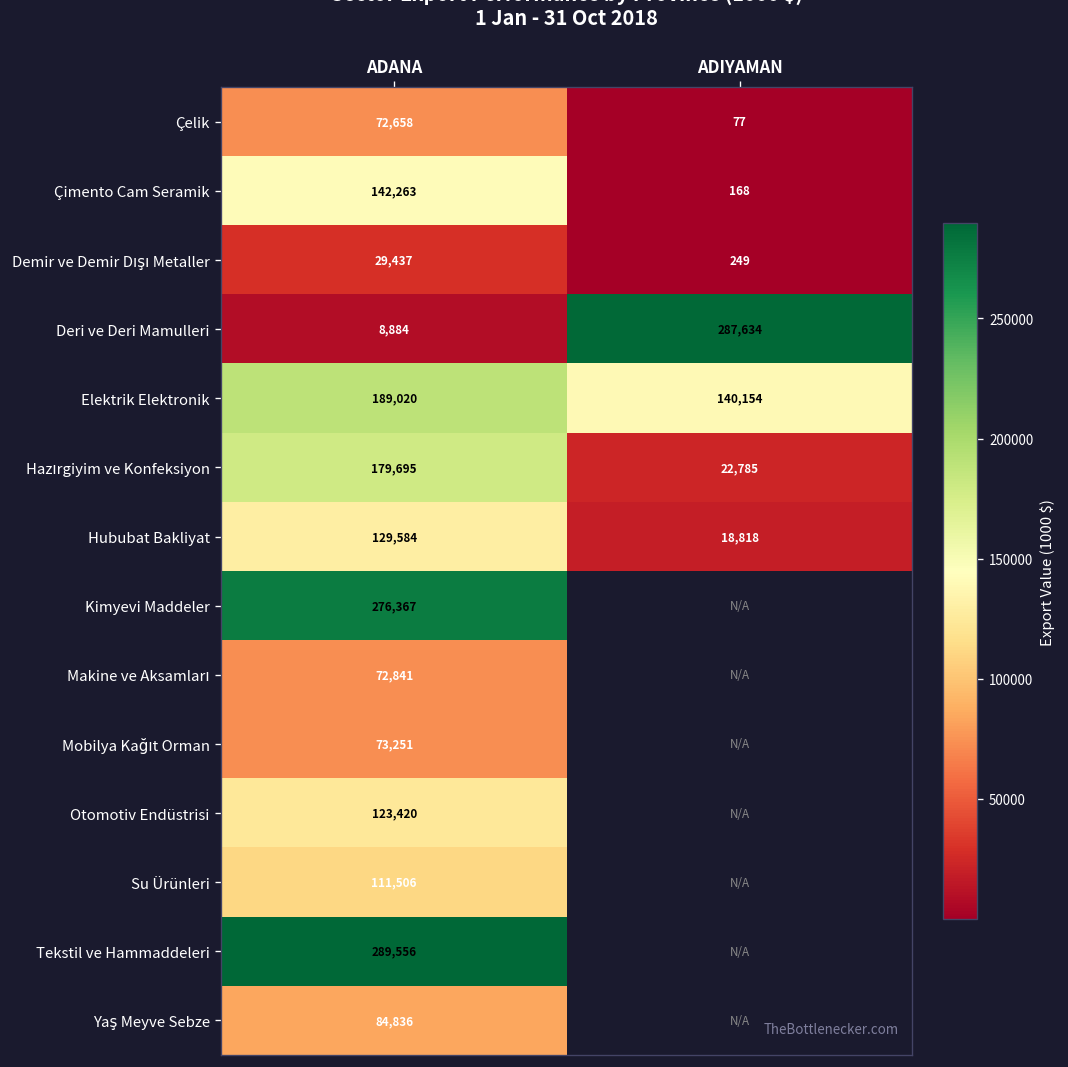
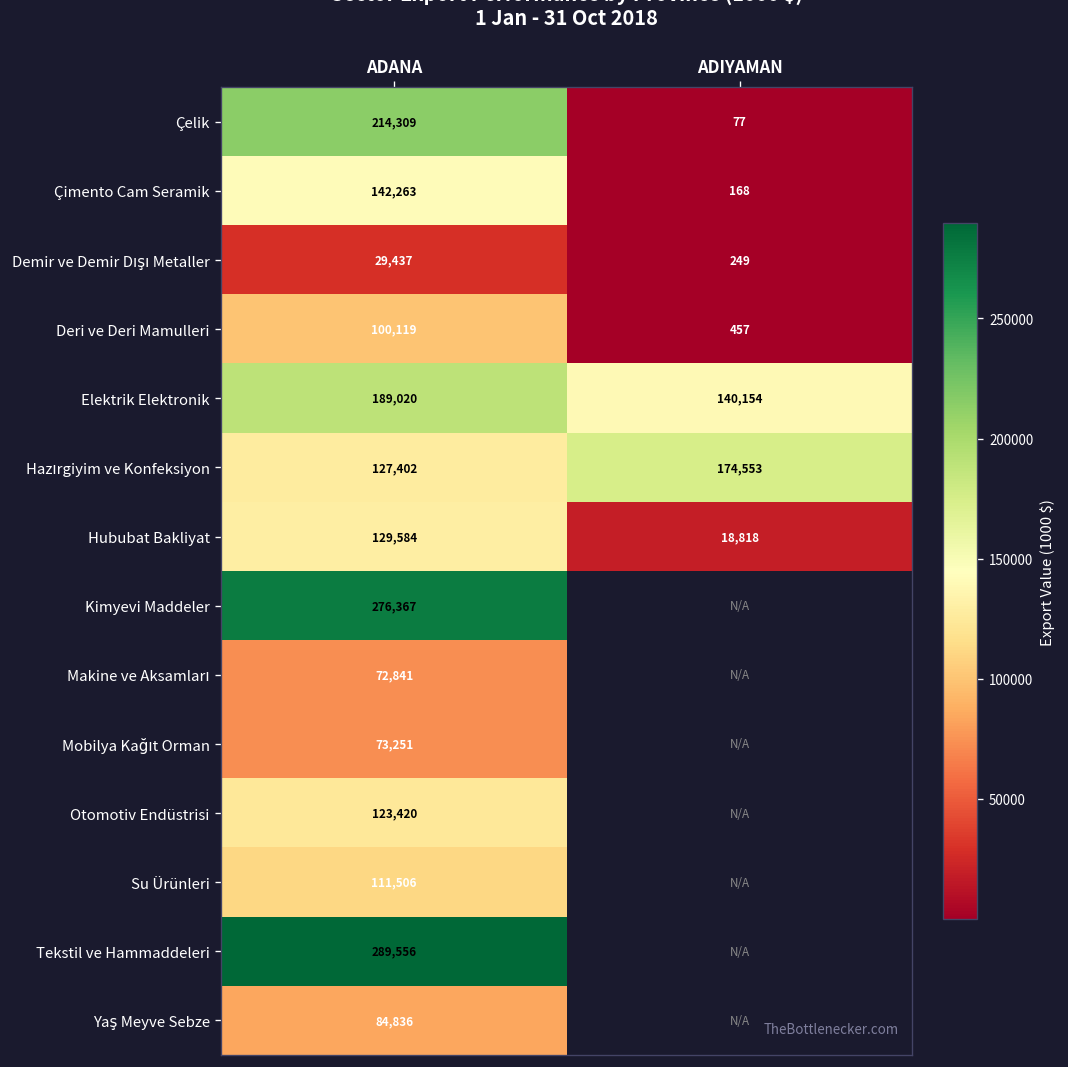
  {
    "Çelik": {
-     "ADANA": "72,658",
+     "ADANA": "214,309",
      "ADIYAMAN": "77"
    },
    "Çimento Cam Seramik": {
      "ADANA": "142,263",
      "ADIYAMAN": "168"
    },
    "Demir ve Demir Dışı Metaller": {
      "ADANA": "29,437",
      "ADIYAMAN": "249"
    },
    "Deri ve Deri Mamulleri": {
-     "ADANA": "8,884",
-     "ADIYAMAN": "287,634"
+     "ADANA": "100,119",
+     "ADIYAMAN": "457"
    },
    "Elektrik Elektronik": {
      "ADANA": "189,020",
      "ADIYAMAN": "140,154"
    },
    "Hazırgiyim ve Konfeksiyon": {
-     "ADANA": "179,695",
-     "ADIYAMAN": "22,785"
+     "ADANA": "127,402",
+     "ADIYAMAN": "174,553"
    },
    "Hububat Bakliyat": {
      "ADANA": "129,584",
      "ADIYAMAN": "18,818"
    },
    "Kimyevi Maddeler": {
      "ADANA": "276,367"
    },
    "Makine ve Aksamları": {
      "ADANA": "72,841"
    },
    "Mobilya Kağıt Orman": {
      "ADANA": "73,251"
    },
    "Otomotiv Endüstrisi": {
      "ADANA": "123,420"
    },
    "Su Ürünleri": {
      "ADANA": "111,506"
    },
    "Tekstil ve Hammaddeleri": {
      "ADANA": "289,556"
    },
    "Yaş Meyve Sebze": {
      "ADANA": "84,836"
    }
  }
